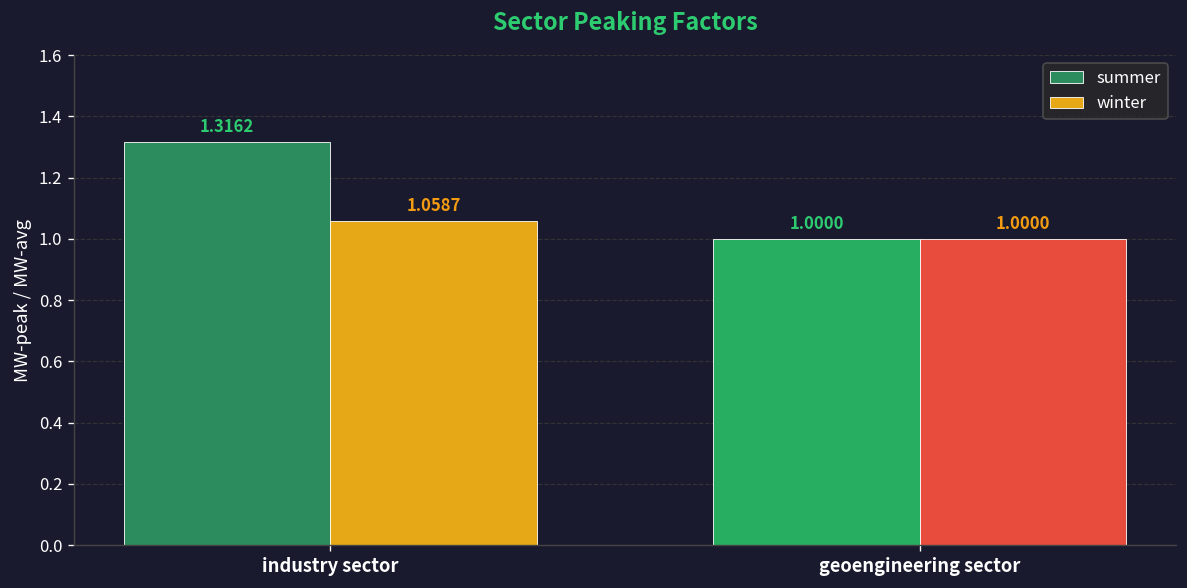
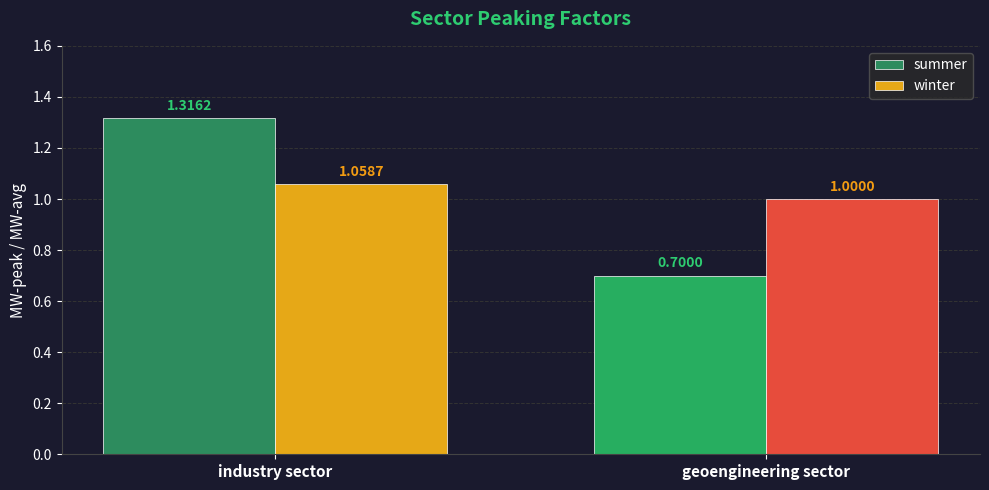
  {
    "summer": {
      "industry sector": 1.3162,
-     "geoengineering sector": 1.0000
+     "geoengineering sector": 0.7000
    },
    "winter": {
      "industry sector": 1.0587,
      "geoengineering sector": 1.0000
    }
  }
